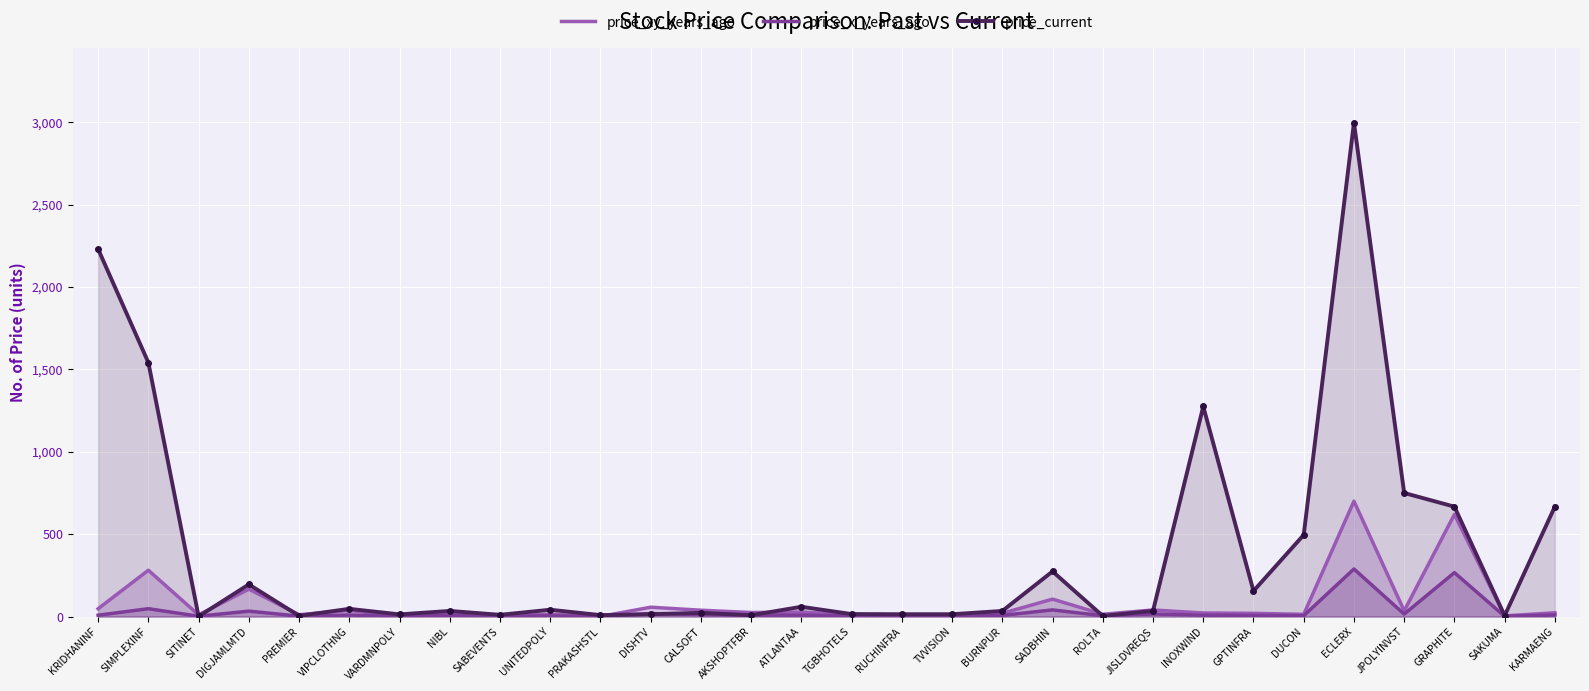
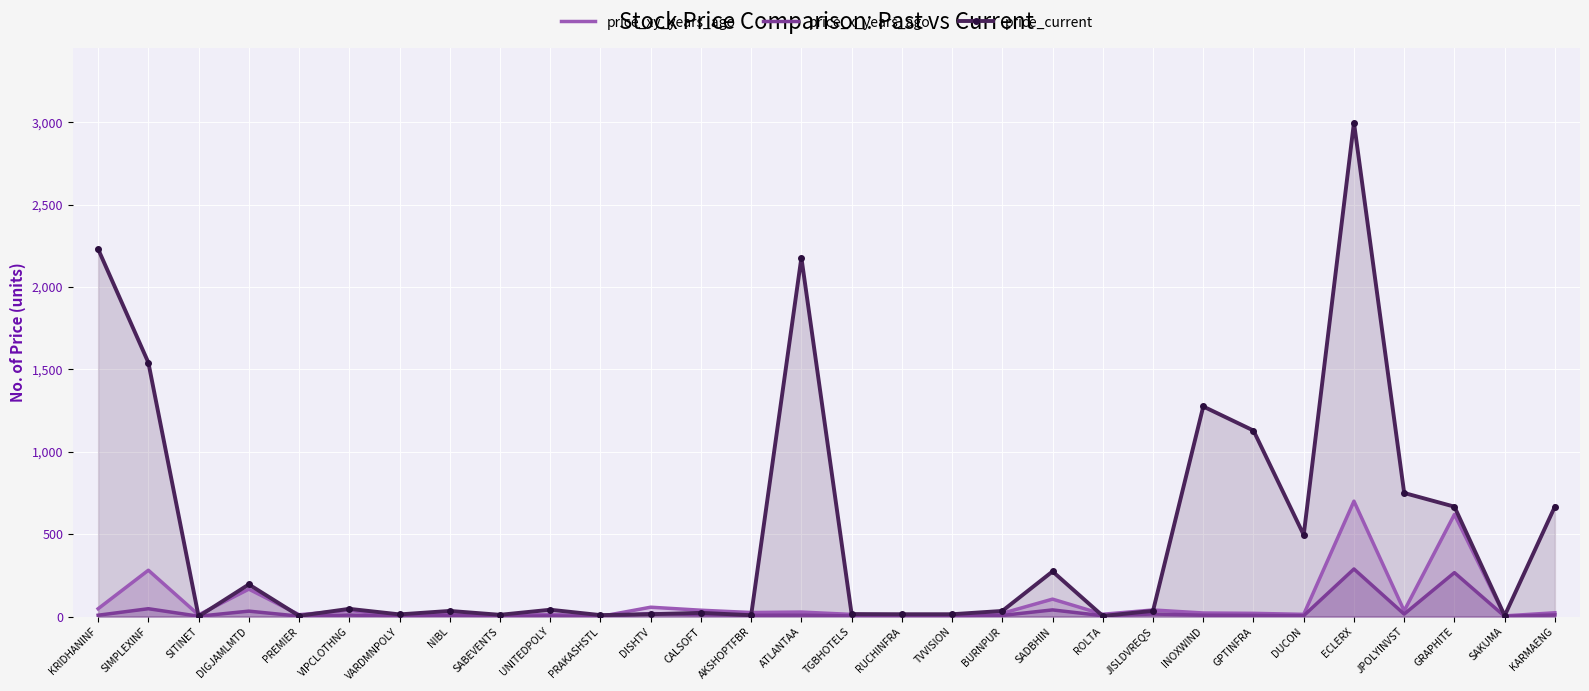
  {
    "price_current": {
      "KRIDHANINF": "2,230",
      "SIMPLEXINF": "1,540",
      "DIGJAMLMTD": "190",
      "UNITEDPOLY": "40",
-     "ATLANTAA": "60",
+     "ATLANTAA": "2,180",
      "SADBHIN": "270",
      "INOXWIND": "1,270",
-     "GPTINFRA": "160",
+     "GPTINFRA": "1,130",
      "DUCON": "500",
      "ECLERX": "3,000",
      "JPOLYINVST": "750",
      "GRAPHITE": "670",
      "KARMAENG": "670"
    }
  }
